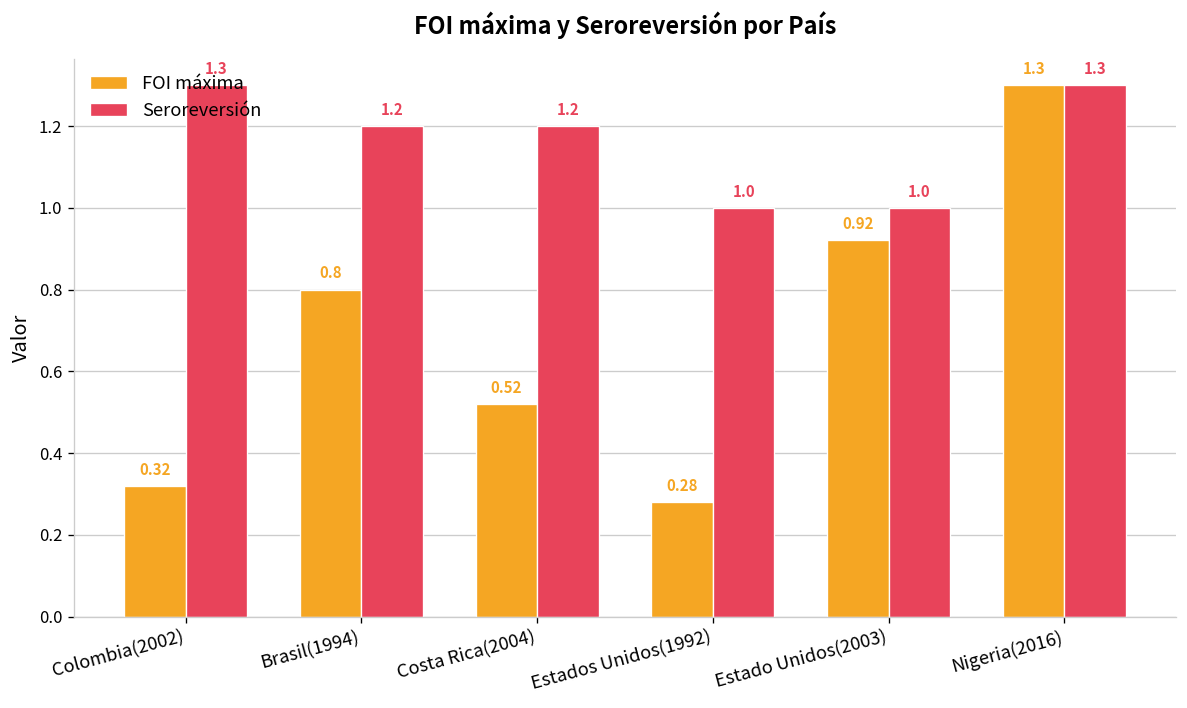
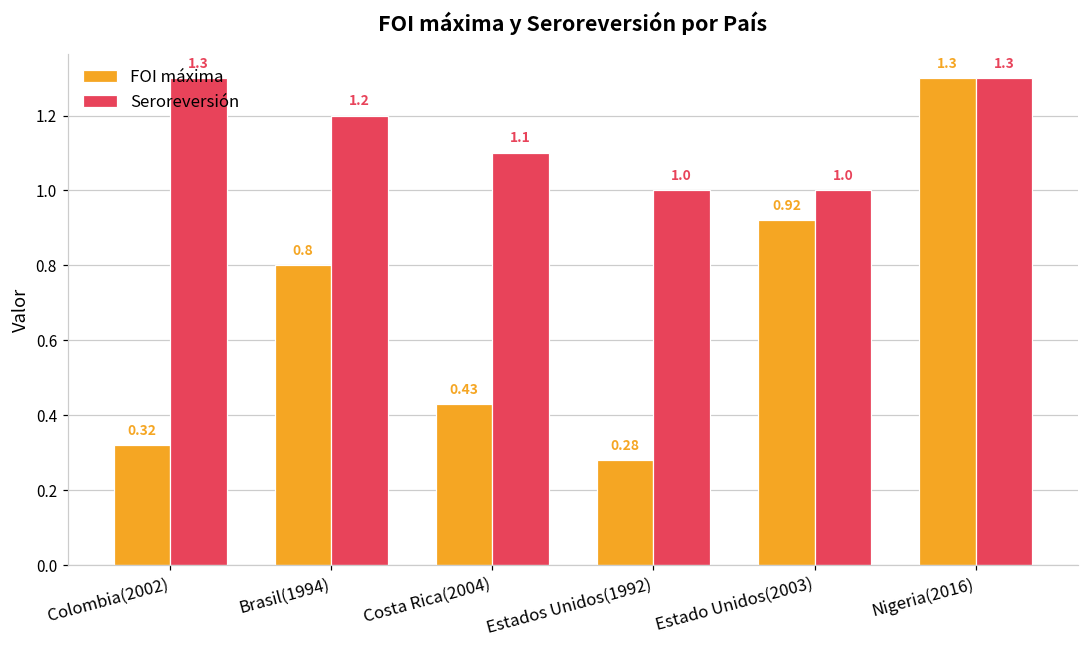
  {
    "FOI máxima": {
      "Colombia(2002)": 0.32,
      "Brasil(1994)": 0.8,
-     "Costa Rica(2004)": 0.52,
+     "Costa Rica(2004)": 0.43,
      "Estados Unidos(1992)": 0.28,
      "Estado Unidos(2003)": 0.92,
      "Nigeria(2016)": 1.3
    },
    "Seroreversión": {
      "Colombia(2002)": 1.3,
      "Brasil(1994)": 1.2,
-     "Costa Rica(2004)": 1.2,
+     "Costa Rica(2004)": 1.1,
      "Estados Unidos(1992)": 1.0,
      "Estado Unidos(2003)": 1.0,
      "Nigeria(2016)": 1.3
    }
  }
